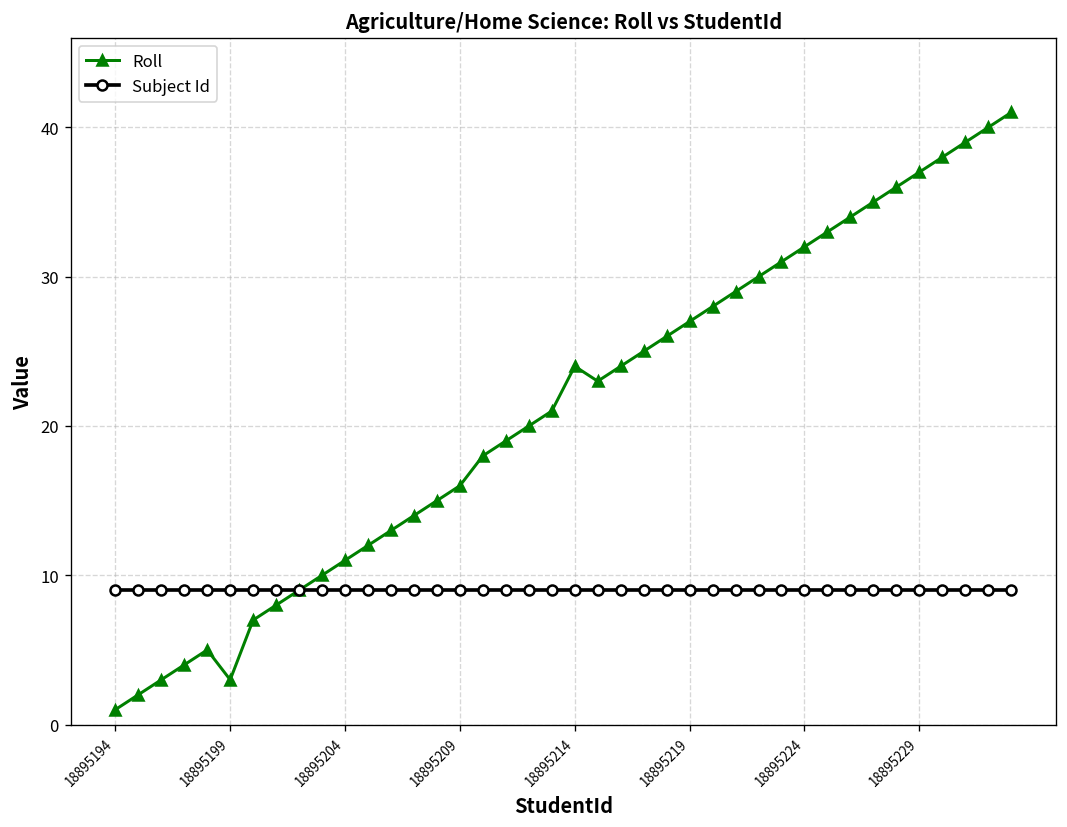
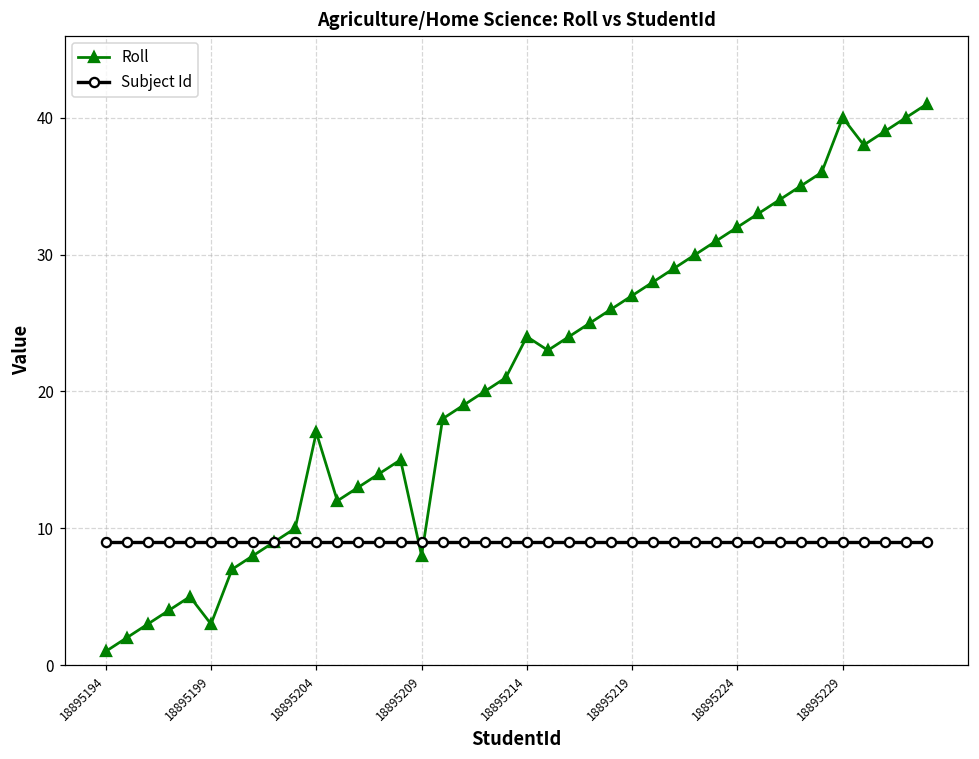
  {
    "Roll": {
      "18895194": 1,
      "18895199": 3,
-     "18895204": 11,
-     "18895209": 16,
+     "18895204": 17,
+     "18895209": 8,
      "18895214": 24,
      "18895219": 27,
      "18895224": 32,
-     "18895229": 37
+     "18895229": 40
    },
    "Subject Id": {
      "18895194": 9,
      "18895199": 9,
      "18895204": 9,
      "18895209": 9,
      "18895214": 9,
      "18895219": 9,
      "18895224": 9,
      "18895229": 9
    }
  }
